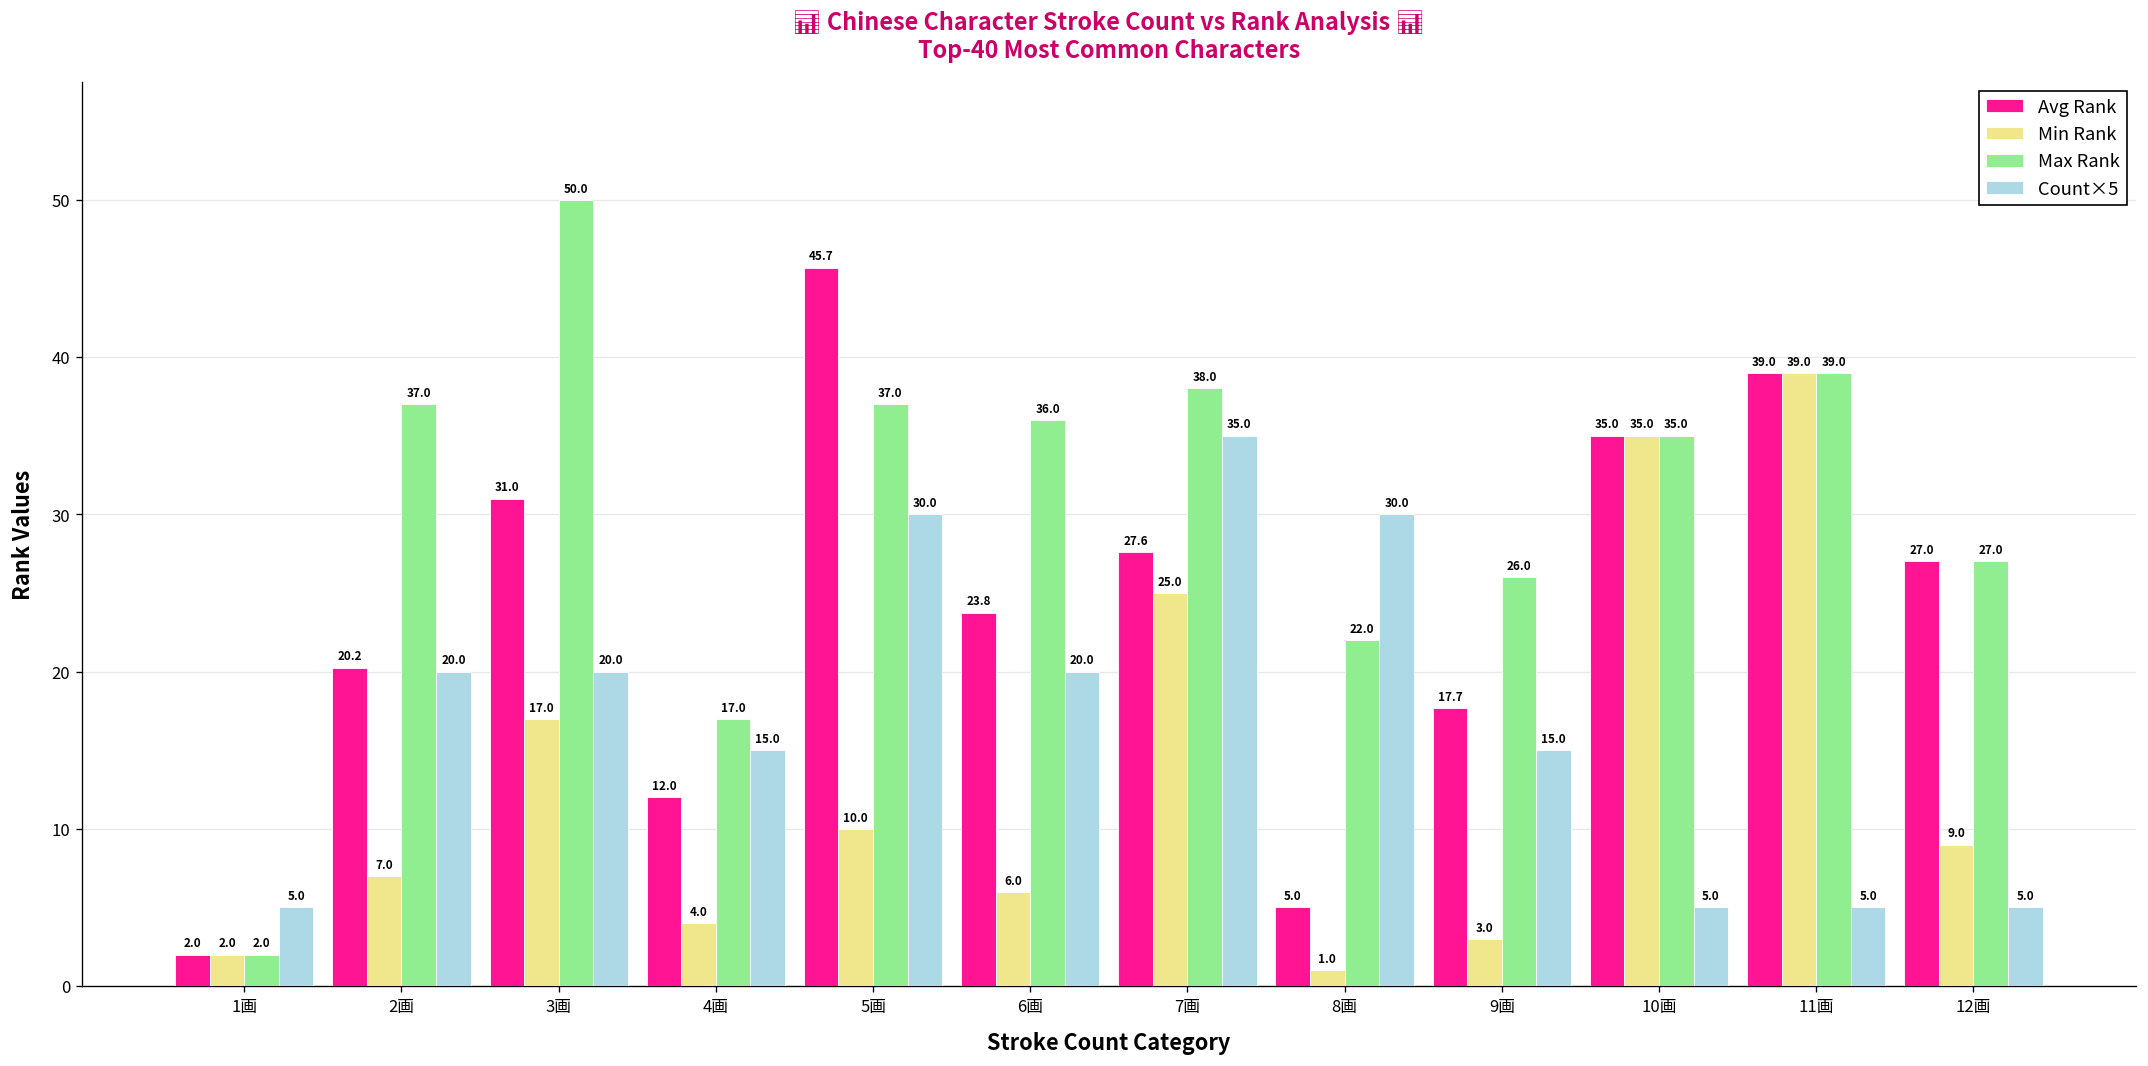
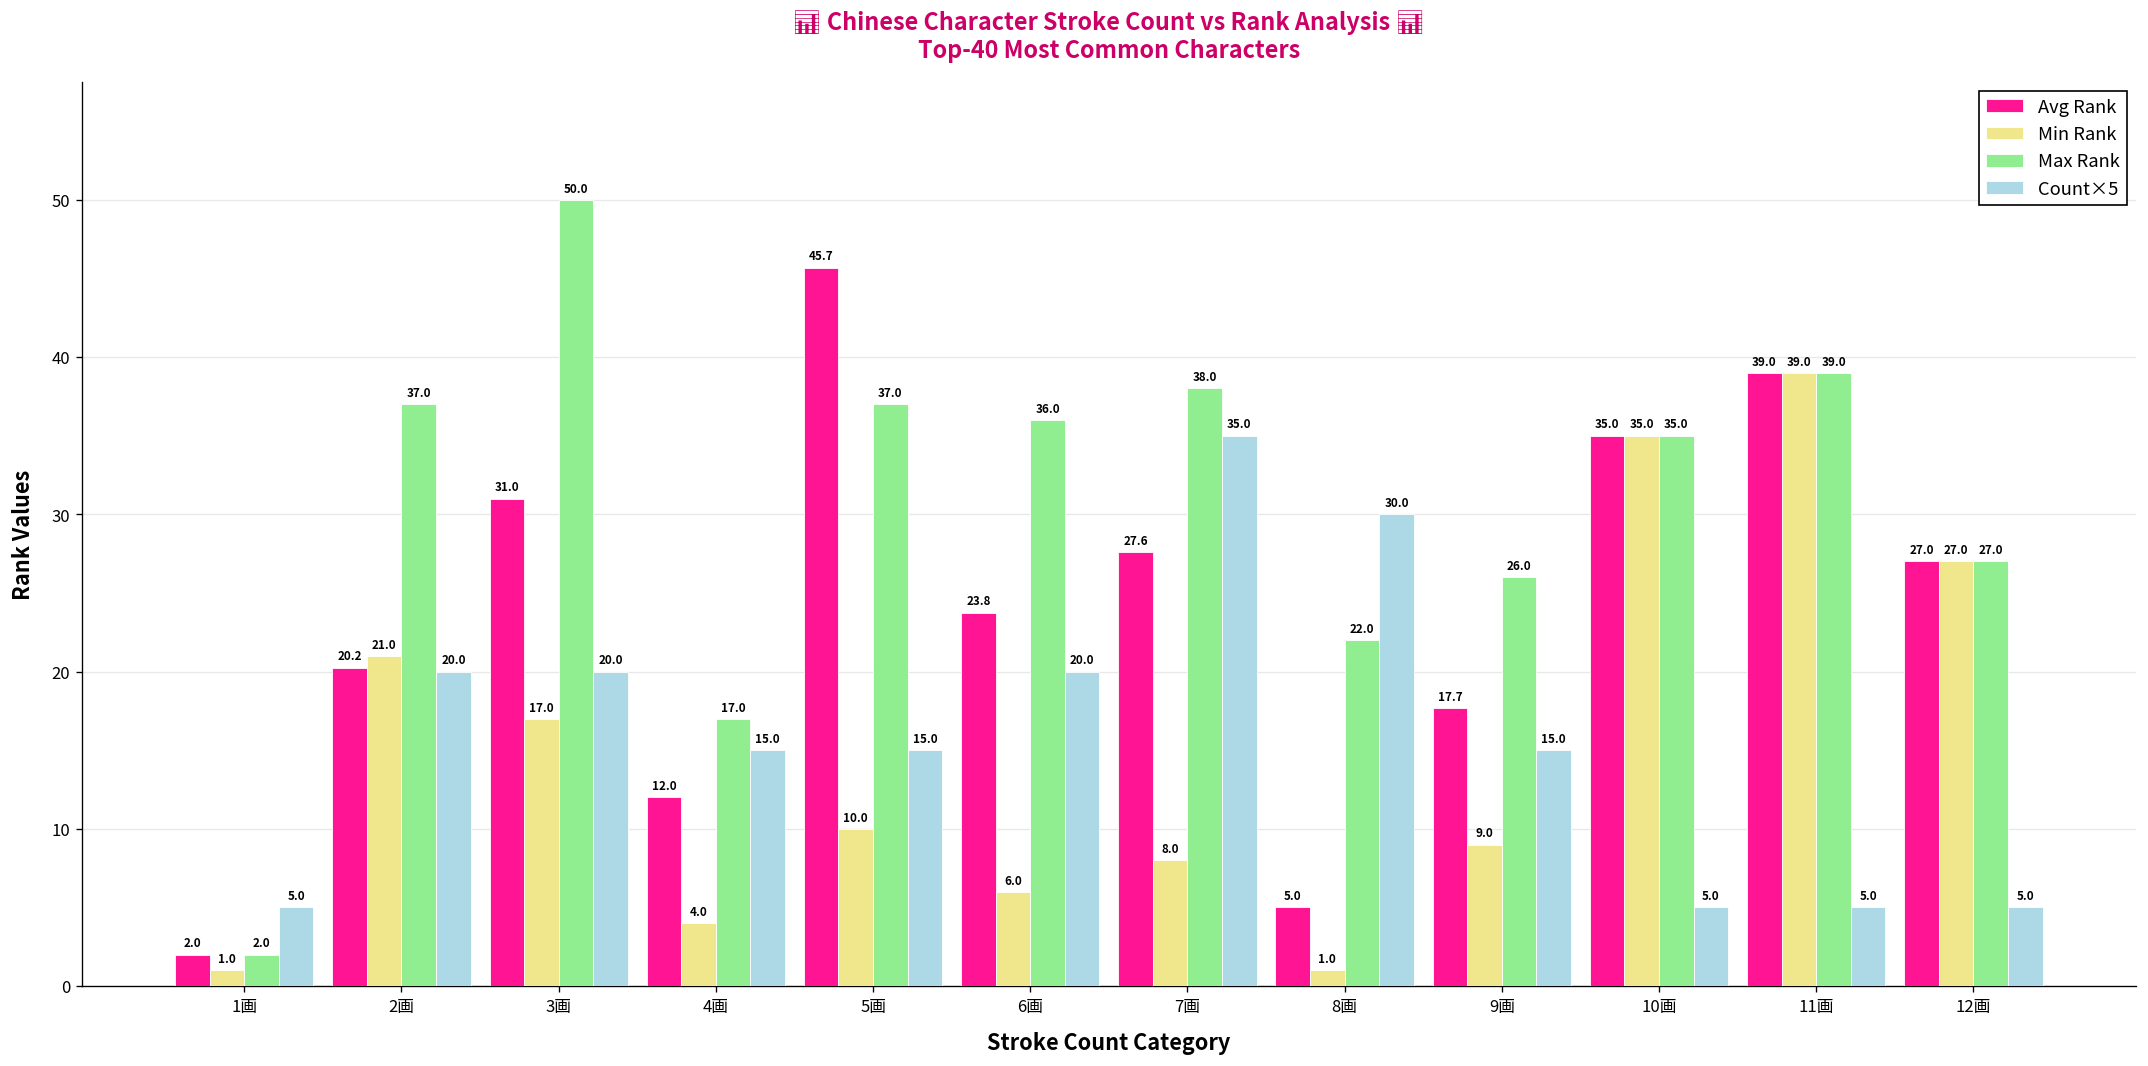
  {
    "Avg Rank": {
      "1画": 2.0,
      "2画": 20.2,
      "3画": 31.0,
      "4画": 12.0,
      "5画": 45.7,
      "6画": 23.8,
      "7画": 27.6,
      "8画": 5.0,
      "9画": 17.7,
      "10画": 35.0,
      "11画": 39.0,
      "12画": 27.0
    },
    "Min Rank": {
-     "1画": 2.0,
-     "2画": 7.0,
+     "1画": 1.0,
+     "2画": 21.0,
      "3画": 17.0,
      "4画": 4.0,
      "5画": 10.0,
      "6画": 6.0,
-     "7画": 25.0,
+     "7画": 8.0,
      "8画": 1.0,
-     "9画": 3.0,
+     "9画": 9.0,
      "10画": 35.0,
      "11画": 39.0,
-     "12画": 9.0
+     "12画": 27.0
    },
    "Max Rank": {
      "1画": 2.0,
      "2画": 37.0,
      "3画": 50.0,
      "4画": 17.0,
      "5画": 37.0,
      "6画": 36.0,
      "7画": 38.0,
      "8画": 22.0,
      "9画": 26.0,
      "10画": 35.0,
      "11画": 39.0,
      "12画": 27.0
    },
    "Count×5": {
      "1画": 5.0,
      "2画": 20.0,
      "3画": 20.0,
      "4画": 15.0,
-     "5画": 30.0,
+     "5画": 15.0,
      "6画": 20.0,
      "7画": 35.0,
      "8画": 30.0,
      "9画": 15.0,
      "10画": 5.0,
      "11画": 5.0,
      "12画": 5.0
    }
  }
